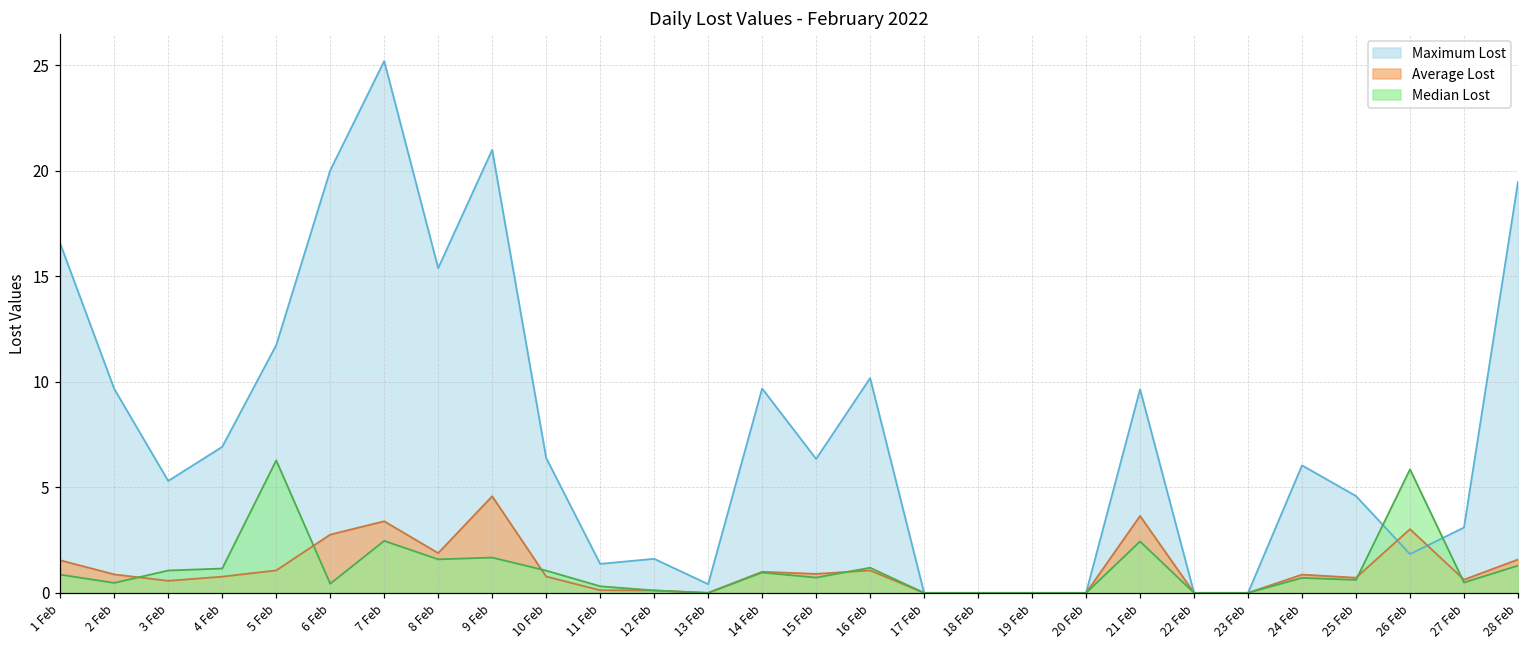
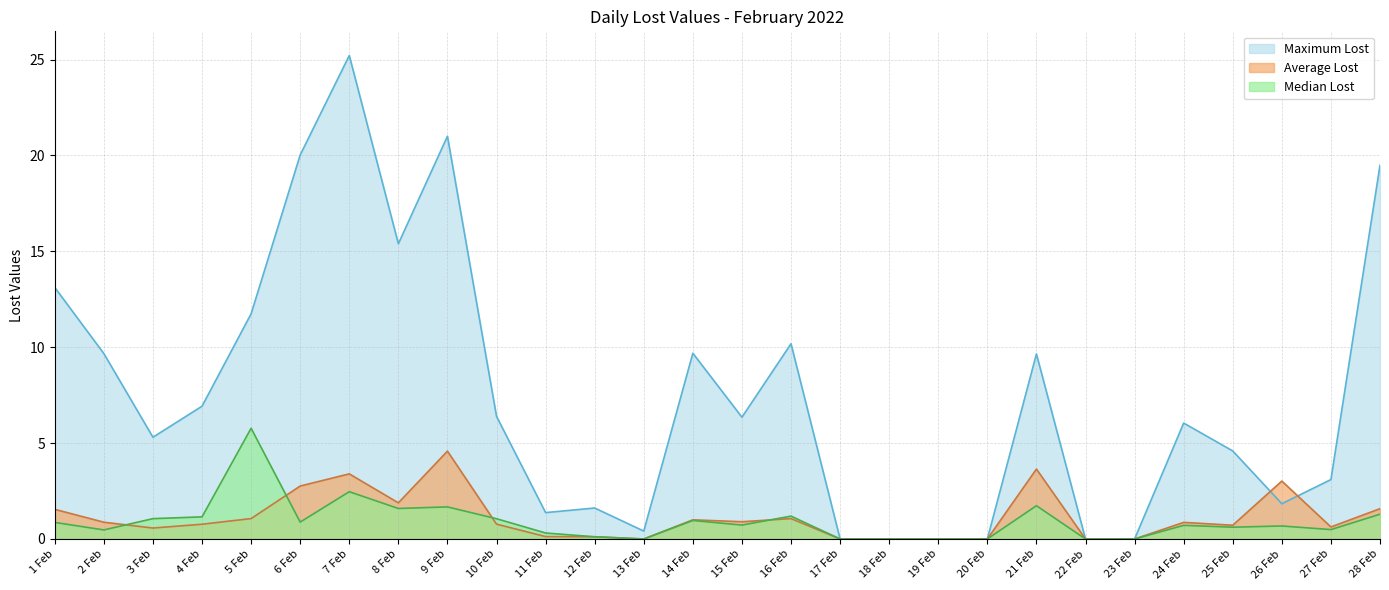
  {
    "Maximum Lost": {
-     "1 Feb": 16.6,
+     "1 Feb": 13.1,
      "2 Feb": 9.7,
      "3 Feb": 5.3,
      "4 Feb": 6.9,
      "5 Feb": 11.7,
      "6 Feb": 20.0,
      "7 Feb": 25.2,
      "8 Feb": 15.4,
      "9 Feb": 21.0,
      "10 Feb": 6.4,
      "11 Feb": 1.4,
      "12 Feb": 1.6,
      "13 Feb": 0.4,
      "14 Feb": 9.7,
      "15 Feb": 6.4,
      "16 Feb": 10.2,
      "21 Feb": 9.6,
      "24 Feb": 6.0,
      "25 Feb": 4.6,
      "26 Feb": 1.8,
      "27 Feb": 3.1,
      "28 Feb": 19.5
    },
    "Average Lost": {
      "1 Feb": 1.5,
      "2 Feb": 0.9,
      "3 Feb": 0.6,
      "4 Feb": 0.8,
      "5 Feb": 1.1,
      "6 Feb": 2.8,
      "7 Feb": 3.4,
      "8 Feb": 1.9,
      "9 Feb": 4.6,
      "10 Feb": 0.8,
      "11 Feb": 0.1,
      "15 Feb": 0.9,
      "21 Feb": 3.6,
      "24 Feb": 0.9,
      "26 Feb": 3.0,
      "27 Feb": 0.6,
      "28 Feb": 1.6
    },
    "Median Lost": {
      "1 Feb": 0.9,
      "2 Feb": 0.5,
      "3 Feb": 1.1,
      "4 Feb": 1.2,
-     "5 Feb": 6.3,
-     "6 Feb": 0.4,
+     "5 Feb": 5.8,
+     "6 Feb": 0.9,
      "7 Feb": 2.5,
      "8 Feb": 1.6,
      "9 Feb": 1.7,
      "10 Feb": 1.1,
      "11 Feb": 0.3,
      "15 Feb": 0.7,
-     "21 Feb": 2.4,
+     "21 Feb": 1.7,
      "24 Feb": 0.7,
-     "26 Feb": 5.9,
+     "26 Feb": 0.7,
      "27 Feb": 0.5,
      "28 Feb": 1.3
    }
  }
